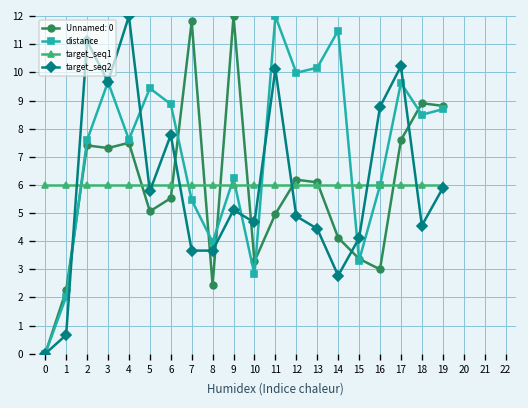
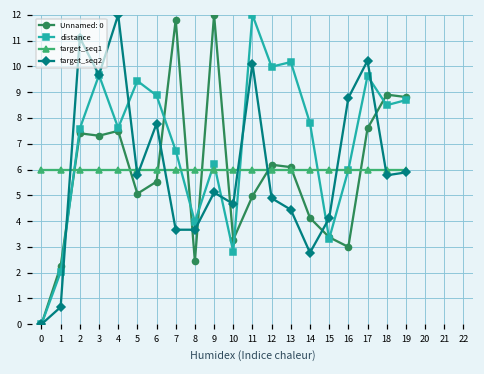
  {
    "distance": {
      "1": 2.0,
      "2": 7.6,
      "4": 7.6,
      "5": 9.4,
      "6": 8.9,
-     "7": 5.5,
+     "7": 6.7,
      "8": 4.0,
      "9": 6.2,
      "10": 2.8,
      "11": 12.0,
      "12": 10.0,
      "13": 10.2,
-     "14": 11.5,
+     "14": 7.8,
      "17": 9.6,
      "18": 8.5,
      "19": 8.7
    },
    "target_seq2": {
      "1": 0.7,
      "4": 12.0,
      "5": 5.8,
      "6": 7.8,
      "7": 3.7,
      "8": 3.7,
      "9": 5.1,
      "10": 4.7,
      "11": 10.1,
      "12": 4.9,
      "13": 4.4,
      "14": 2.8,
      "15": 4.1,
      "16": 8.8,
      "17": 10.2,
-     "18": 4.6,
+     "18": 5.8,
      "19": 5.9
    }
  }
